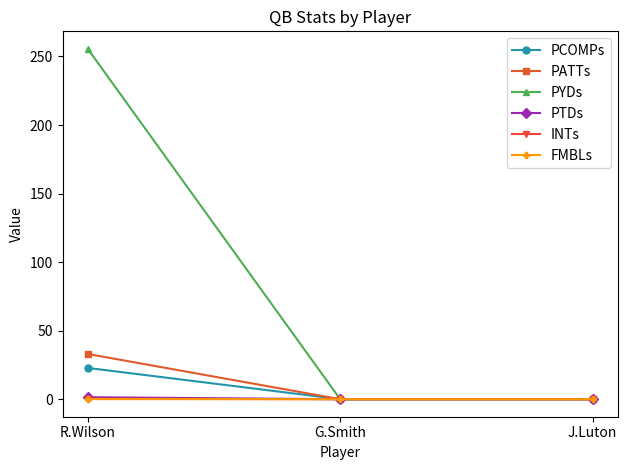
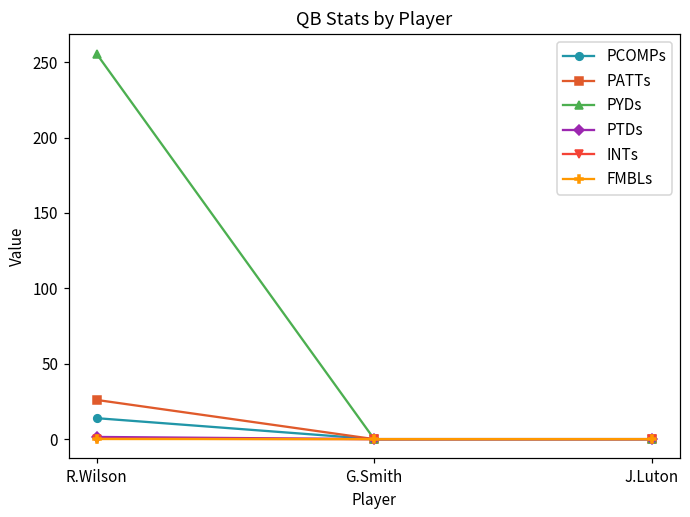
  {
    "PCOMPs": {
-     "R.Wilson": 23
+     "R.Wilson": 14
    },
    "PATTs": {
-     "R.Wilson": 33
+     "R.Wilson": 26
    },
    "PYDs": {
      "R.Wilson": 256
    }
  }
